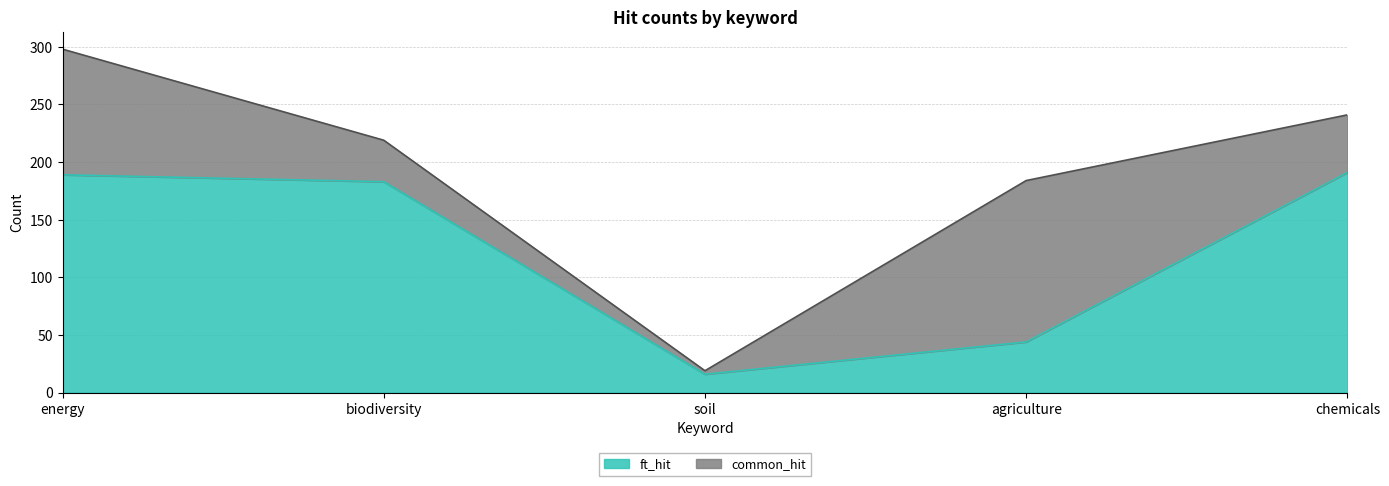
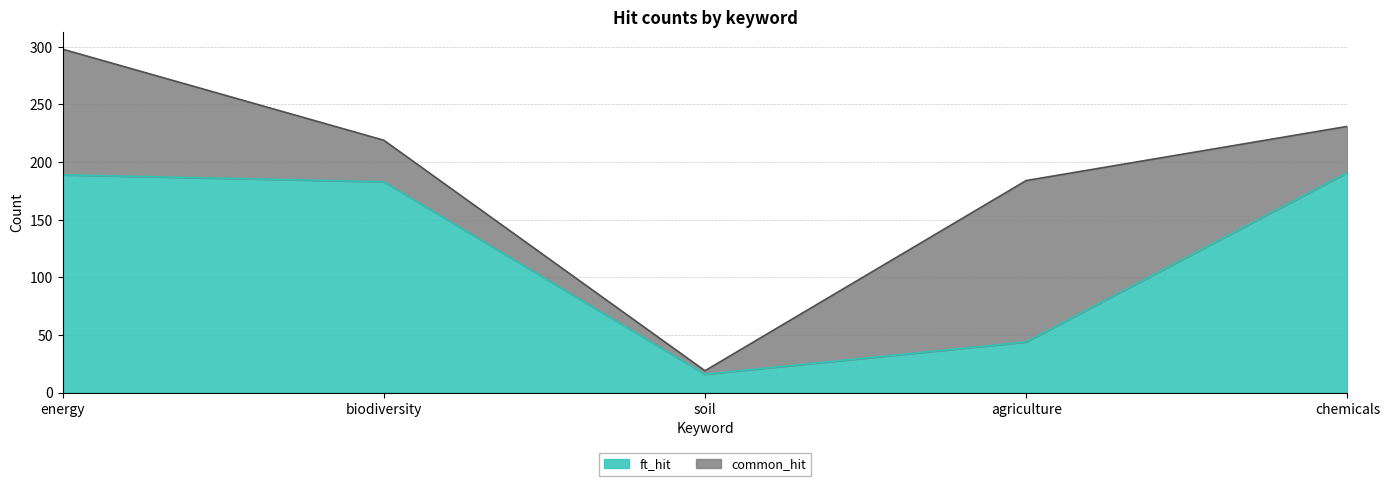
  {
    "ft_hit": {
      "energy": 189,
      "biodiversity": 183,
      "soil": 16,
      "agriculture": 44,
      "chemicals": 191
    },
    "common_hit": {
      "energy": 109,
      "biodiversity": 36,
      "soil": 3,
      "agriculture": 140,
-     "chemicals": 50
+     "chemicals": 40
    }
  }
